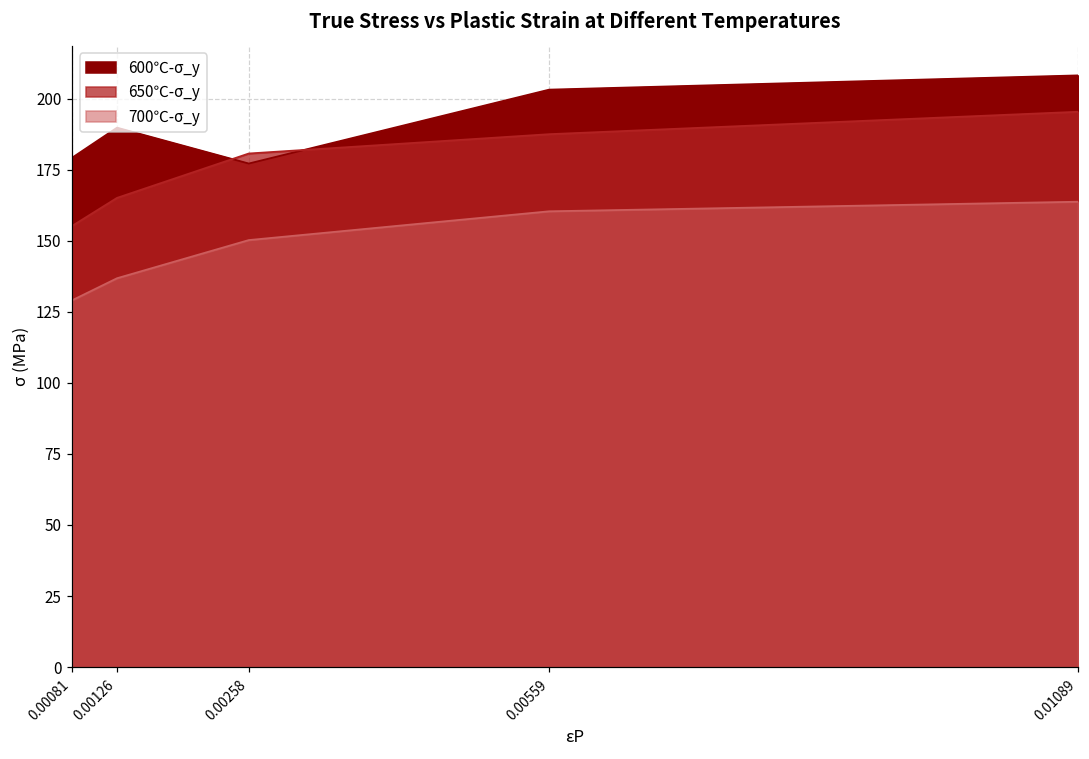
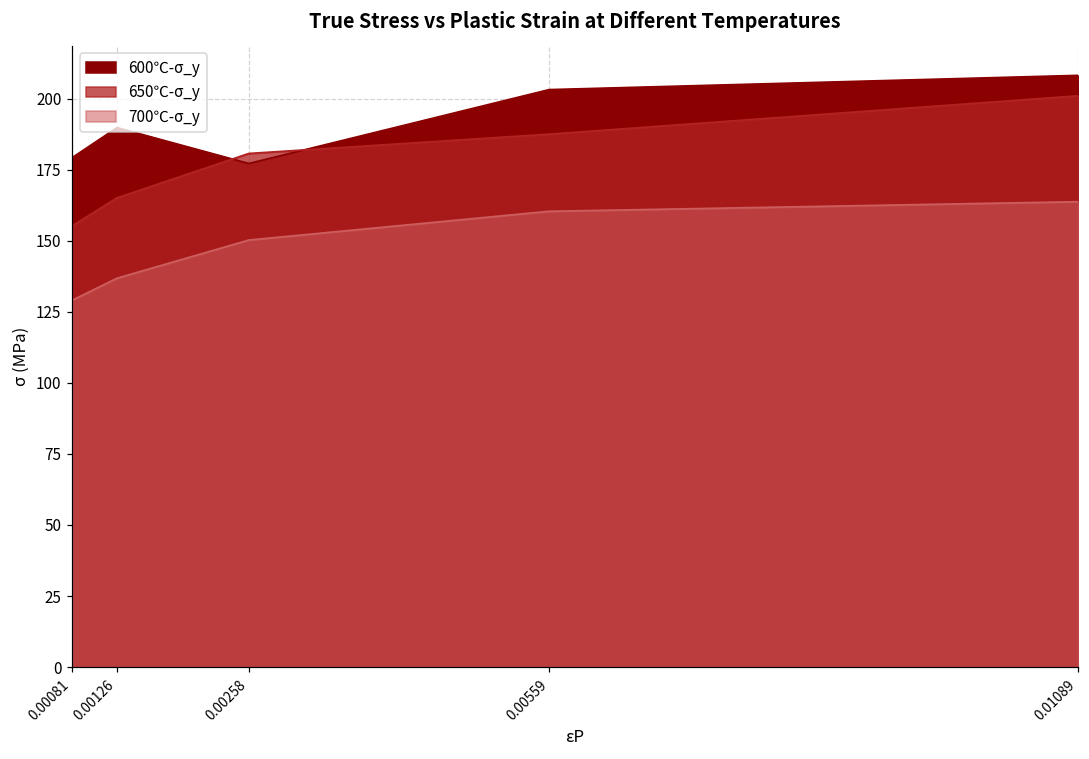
  {
    "600℃-σ_y": {
      "0.00081": 179,
      "0.00126": 190,
      "0.00258": 177,
      "0.00559": 203,
      "0.01089": 208
    },
    "650℃-σ_y": {
      "0.00081": 155,
      "0.00126": 165,
      "0.00258": 181,
      "0.00559": 187,
-     "0.01089": 195
+     "0.01089": 201
    },
    "700℃-σ_y": {
      "0.00081": 129,
      "0.00126": 137,
      "0.00258": 150,
      "0.00559": 160,
      "0.01089": 164
    }
  }
